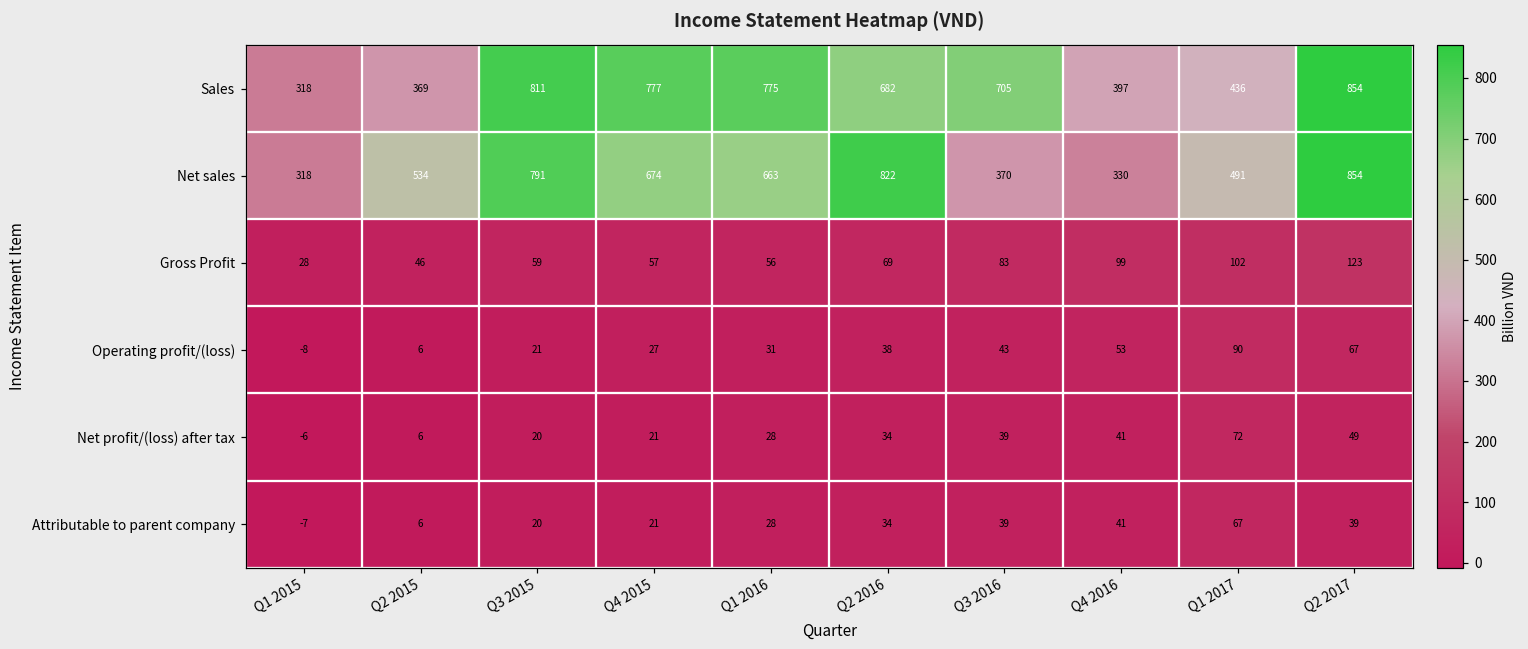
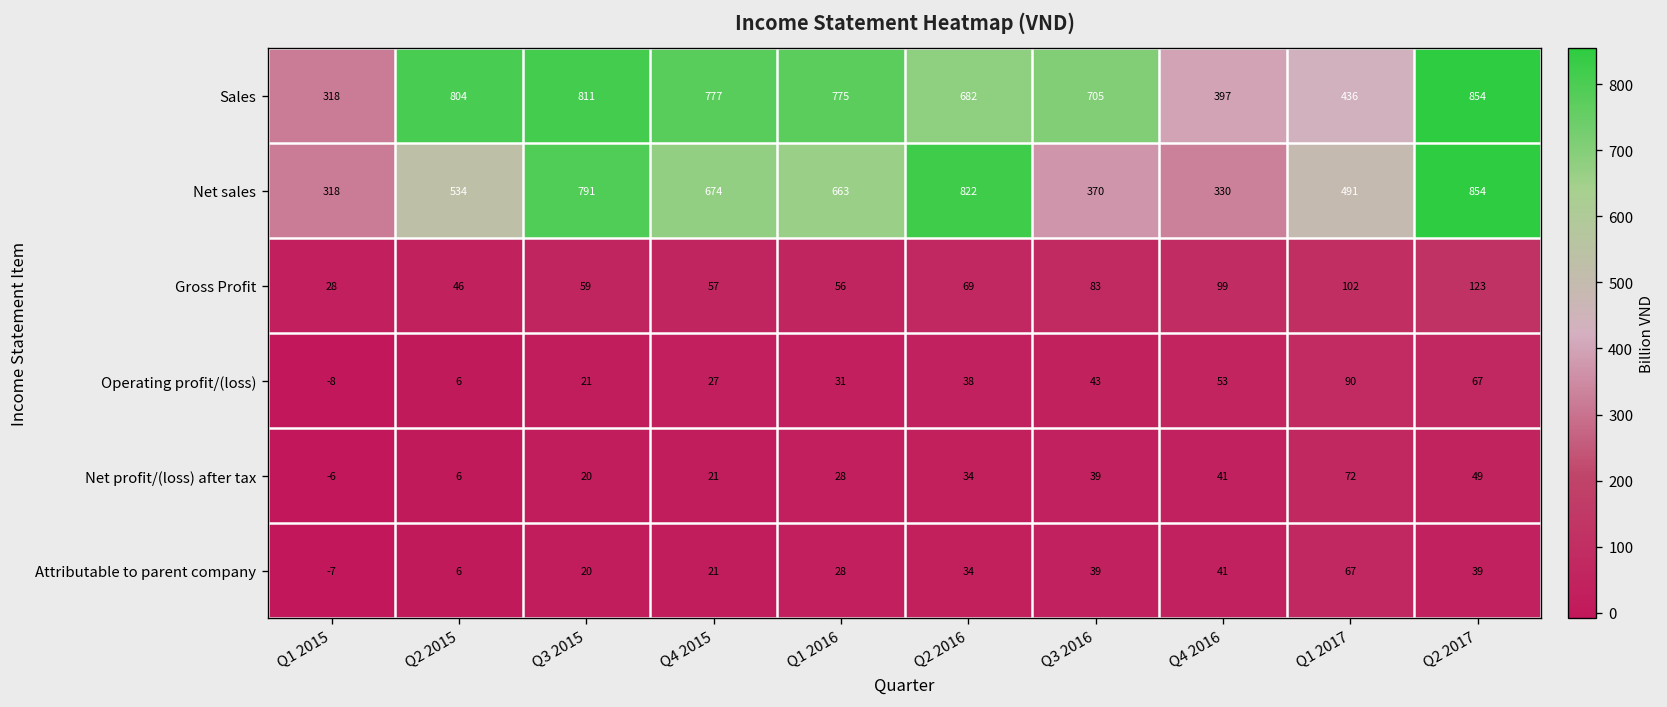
  {
    "Sales": {
      "Q1 2015": 318,
-     "Q2 2015": 369,
+     "Q2 2015": 804,
      "Q3 2015": 811,
      "Q4 2015": 777,
      "Q1 2016": 775,
      "Q2 2016": 682,
      "Q3 2016": 705,
      "Q4 2016": 397,
      "Q1 2017": 436,
      "Q2 2017": 854
    },
    "Net sales": {
      "Q1 2015": 318,
      "Q2 2015": 534,
      "Q3 2015": 791,
      "Q4 2015": 674,
      "Q1 2016": 663,
      "Q2 2016": 822,
      "Q3 2016": 370,
      "Q4 2016": 330,
      "Q1 2017": 491,
      "Q2 2017": 854
    },
    "Gross Profit": {
      "Q1 2015": 28,
      "Q2 2015": 46,
      "Q3 2015": 59,
      "Q4 2015": 57,
      "Q1 2016": 56,
      "Q2 2016": 69,
      "Q3 2016": 83,
      "Q4 2016": 99,
      "Q1 2017": 102,
      "Q2 2017": 123
    },
    "Operating profit/(loss)": {
      "Q1 2015": -8,
      "Q2 2015": 6,
      "Q3 2015": 21,
      "Q4 2015": 27,
      "Q1 2016": 31,
      "Q2 2016": 38,
      "Q3 2016": 43,
      "Q4 2016": 53,
      "Q1 2017": 90,
      "Q2 2017": 67
    },
    "Net profit/(loss) after tax": {
      "Q1 2015": -6,
      "Q2 2015": 6,
      "Q3 2015": 20,
      "Q4 2015": 21,
      "Q1 2016": 28,
      "Q2 2016": 34,
      "Q3 2016": 39,
      "Q4 2016": 41,
      "Q1 2017": 72,
      "Q2 2017": 49
    },
    "Attributable to parent company": {
      "Q1 2015": -7,
      "Q2 2015": 6,
      "Q3 2015": 20,
      "Q4 2015": 21,
      "Q1 2016": 28,
      "Q2 2016": 34,
      "Q3 2016": 39,
      "Q4 2016": 41,
      "Q1 2017": 67,
      "Q2 2017": 39
    }
  }
